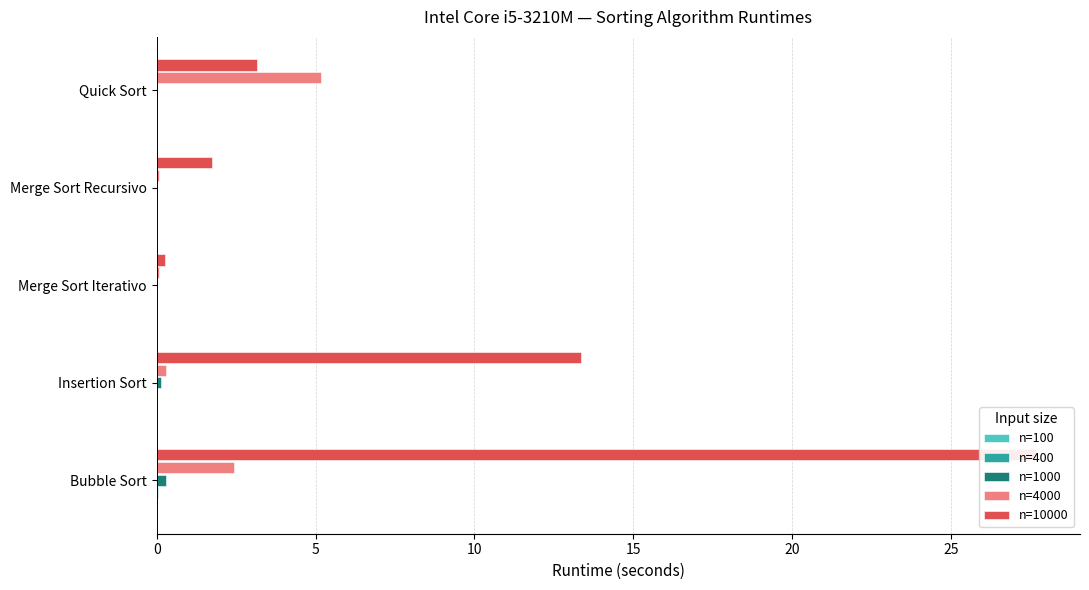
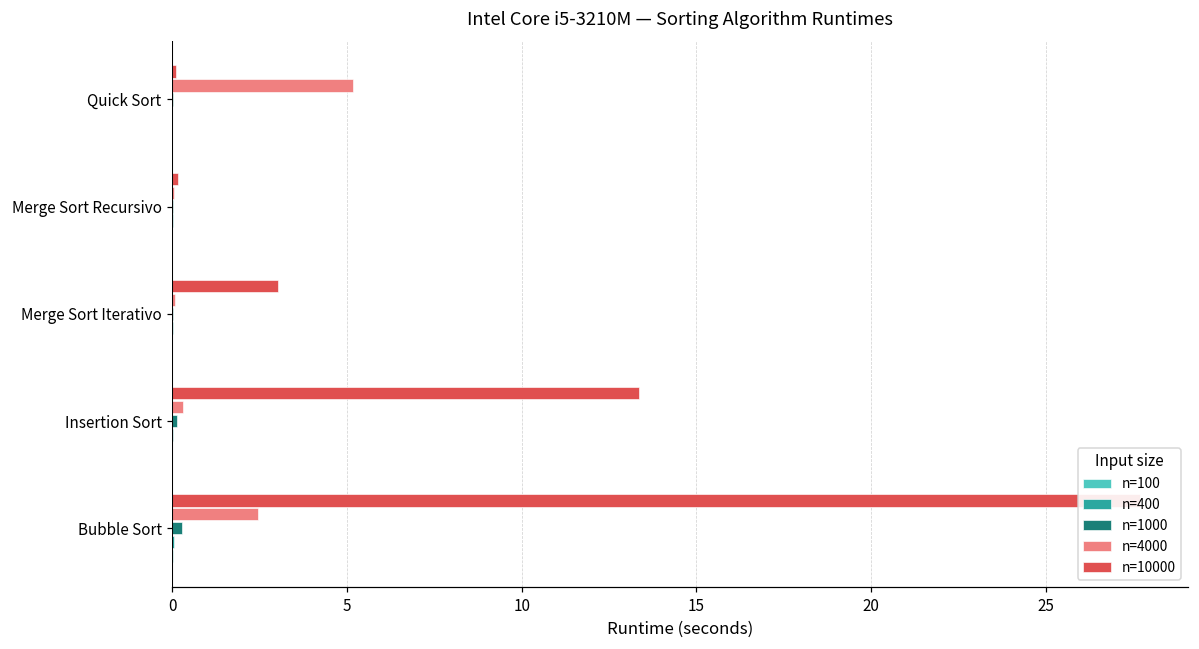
  {
    "n=4000": {
      "Quick Sort": 5.2,
      "Merge Sort Iterativo": 0.1,
      "Insertion Sort": 0.3,
      "Bubble Sort": 2.4
    },
    "n=10000": {
-     "Quick Sort": 3.2,
-     "Merge Sort Recursivo": 1.7,
-     "Merge Sort Iterativo": 0.3,
+     "Quick Sort": 0.1,
+     "Merge Sort Recursivo": 0.2,
+     "Merge Sort Iterativo": 3.0,
      "Insertion Sort": 13.3
    }
  }
